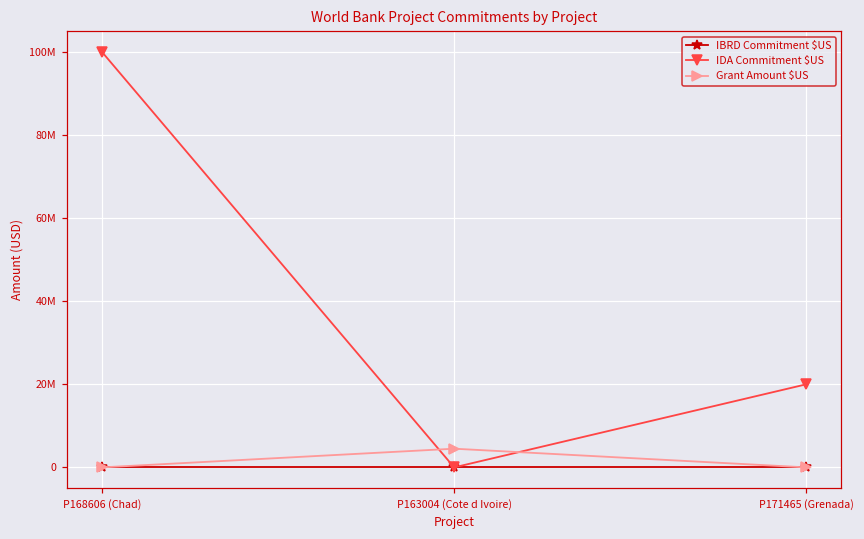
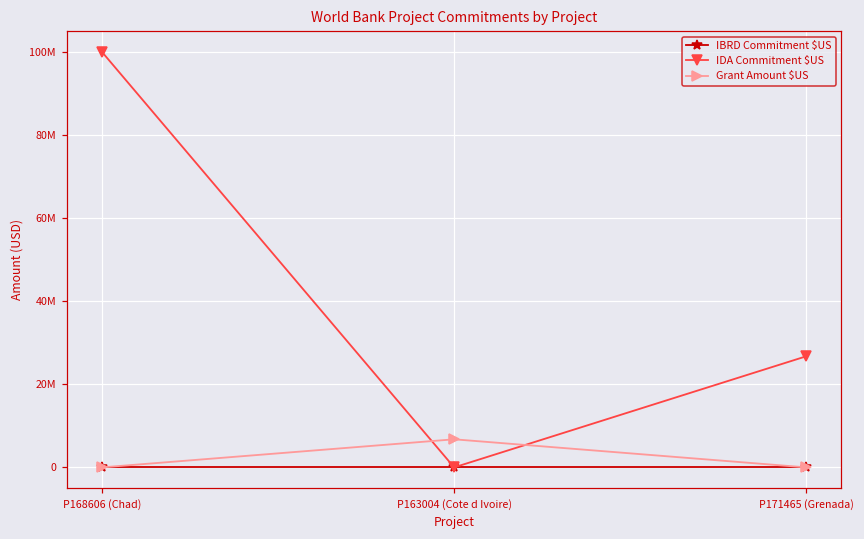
  {
    "IDA Commitment $US": {
      "P168606 (Chad)": 100000000,
-     "P171465 (Grenada)": 20000000
+     "P171465 (Grenada)": 27000000
    },
    "Grant Amount $US": {
-     "P163004 (Cote d Ivoire)": 5000000
+     "P163004 (Cote d Ivoire)": 7000000
    }
  }
